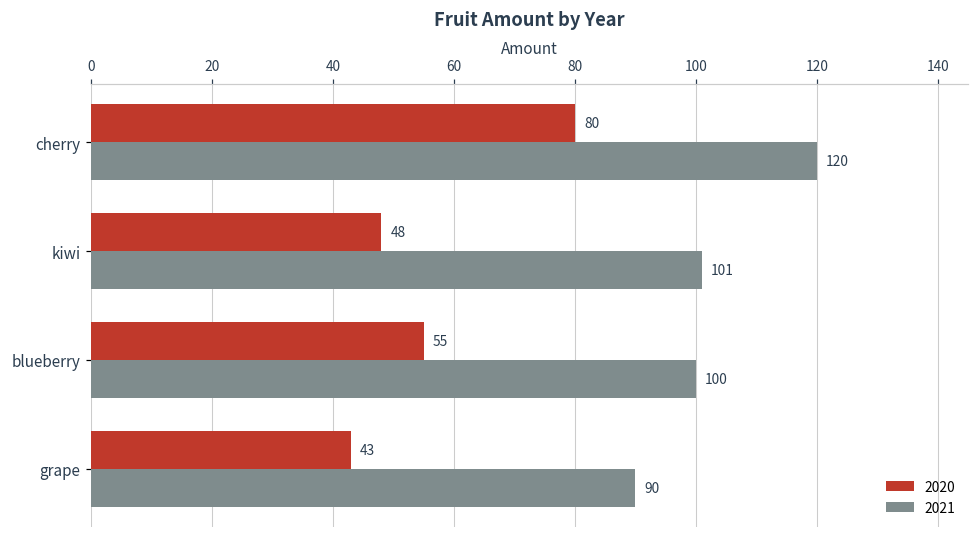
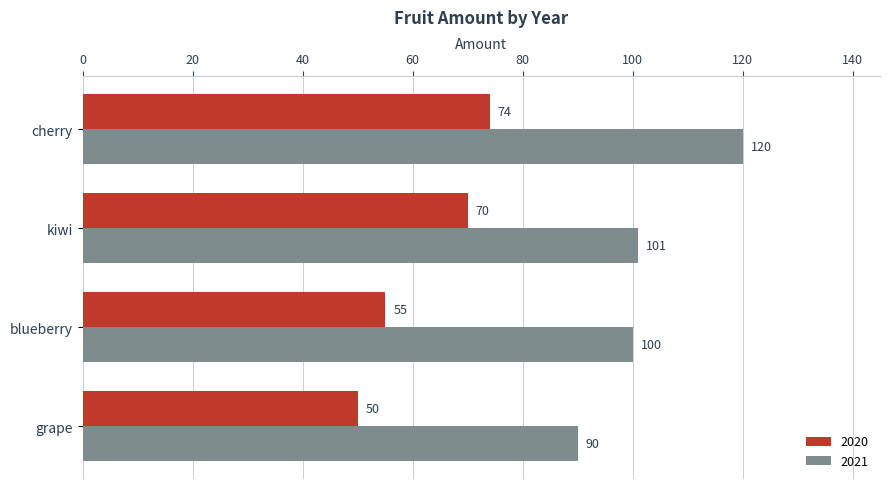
  {
    "2020": {
-     "cherry": 80,
-     "kiwi": 48,
+     "cherry": 74,
+     "kiwi": 70,
      "blueberry": 55,
-     "grape": 43
+     "grape": 50
    },
    "2021": {
      "cherry": 120,
      "kiwi": 101,
      "blueberry": 100,
      "grape": 90
    }
  }
